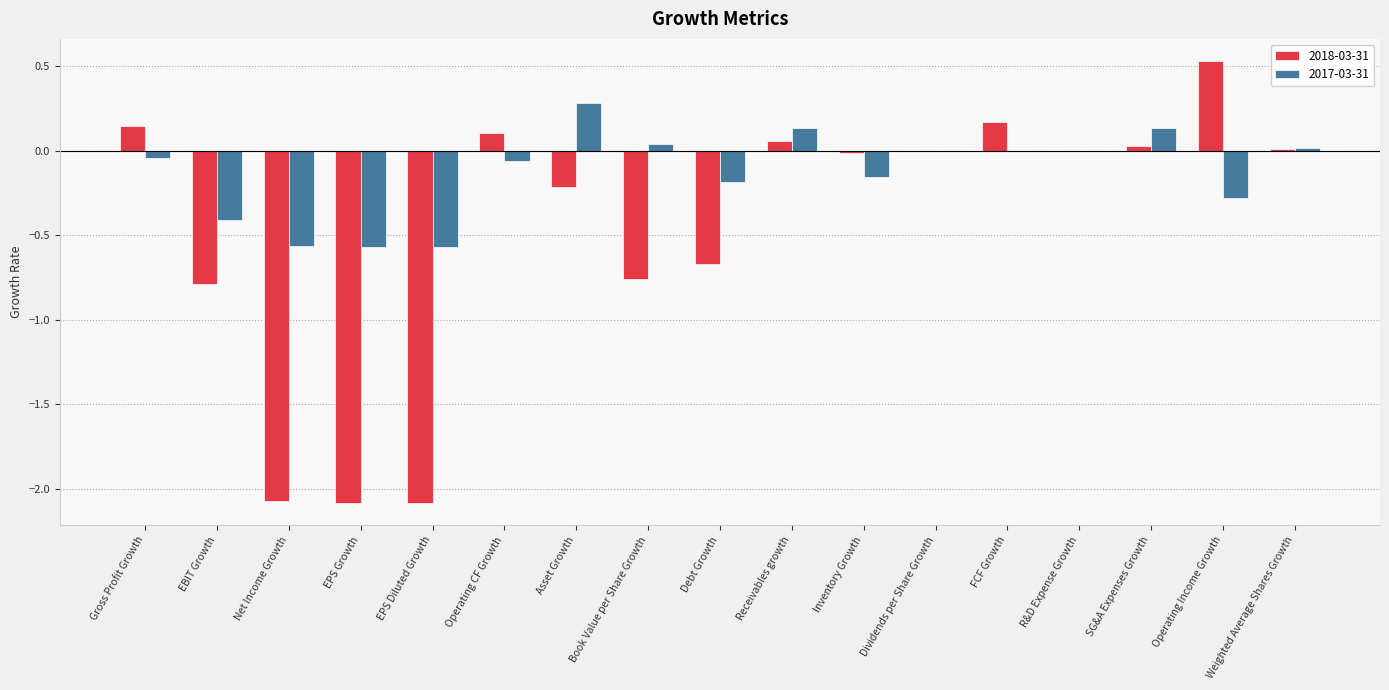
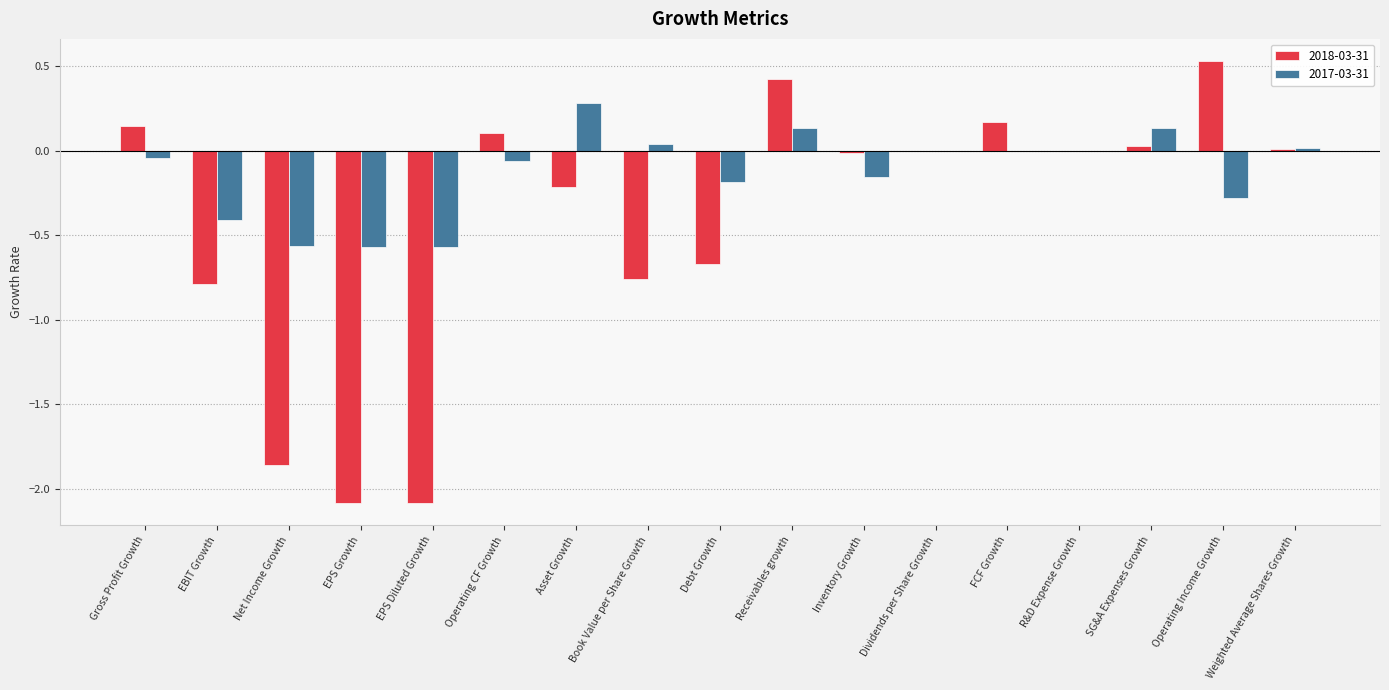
  {
    "2018-03-31": {
      "Gross Profit Growth": 0.15,
      "EBIT Growth": -0.79,
-     "Net Income Growth": -2.07,
+     "Net Income Growth": -1.86,
      "EPS Growth": -2.09,
      "EPS Diluted Growth": -2.09,
      "Operating CF Growth": 0.11,
      "Asset Growth": -0.22,
      "Book Value per Share Growth": -0.76,
      "Debt Growth": -0.67,
-     "Receivables growth": 0.06,
+     "Receivables growth": 0.42,
      "Inventory Growth": -0.02,
      "Dividends per Share Growth": 0.00,
      "FCF Growth": 0.17,
      "R&D Expense Growth": 0.00,
      "SG&A Expenses Growth": 0.03,
      "Operating Income Growth": 0.53
    },
    "2017-03-31": {
      "Gross Profit Growth": -0.04,
      "EBIT Growth": -0.41,
      "Net Income Growth": -0.57,
      "EPS Growth": -0.57,
      "EPS Diluted Growth": -0.57,
      "Operating CF Growth": -0.06,
      "Asset Growth": 0.28,
      "Book Value per Share Growth": 0.04,
      "Debt Growth": -0.18,
      "Receivables growth": 0.14,
      "Inventory Growth": -0.15,
      "Dividends per Share Growth": 0.00,
      "R&D Expense Growth": 0.00,
      "SG&A Expenses Growth": 0.14,
      "Operating Income Growth": -0.28,
      "Weighted Average Shares Growth": 0.02
    }
  }
